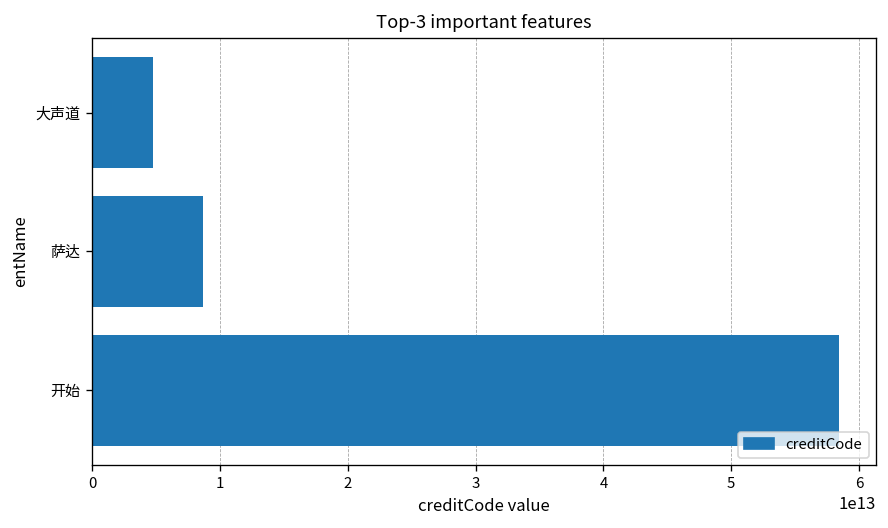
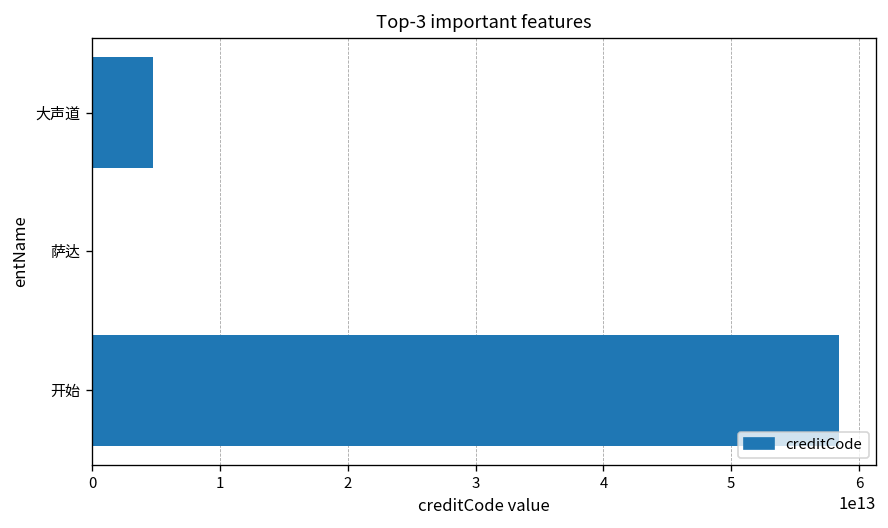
  {
    "大声道": 4800000000000,
-   "萨达": 8700000000000,
+   "萨达": 0,
    "开始": 58400000000000
  }
